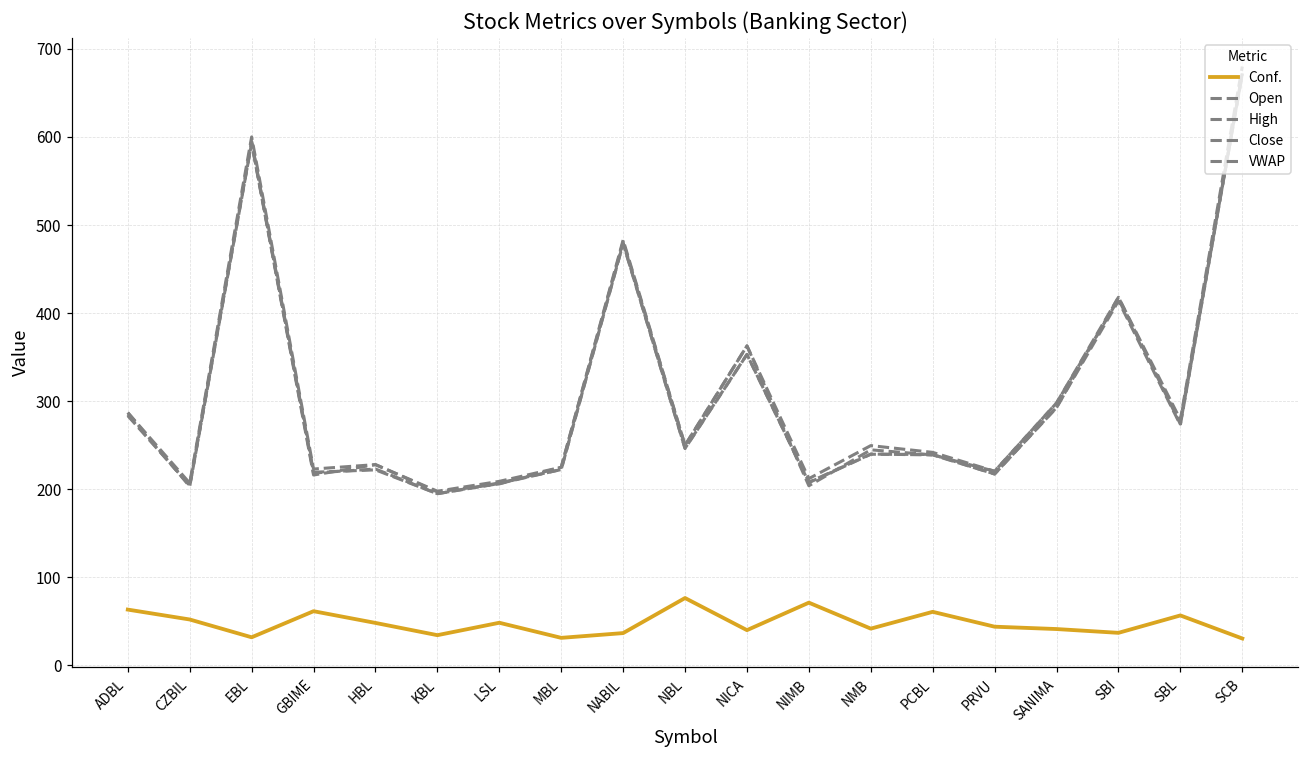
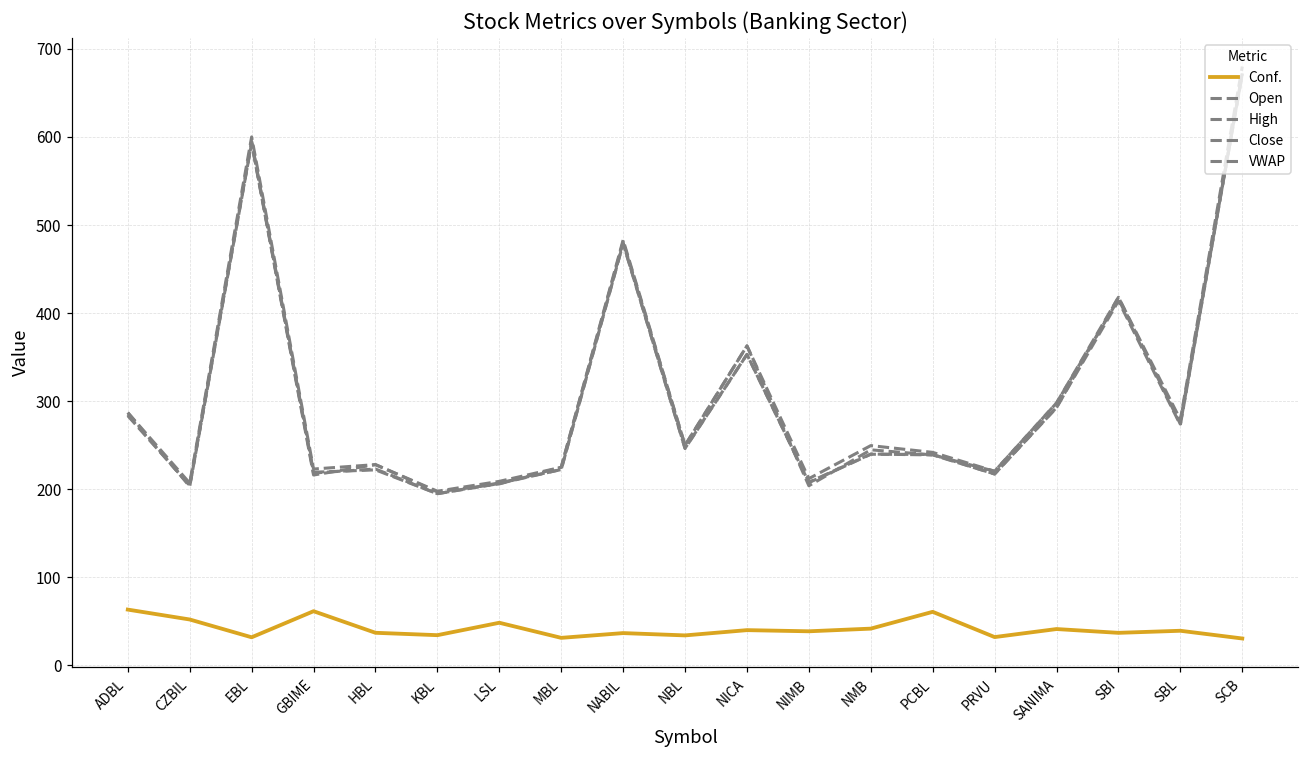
  {
    "Conf.": {
      "ADBL": 60,
      "CZBIL": 50,
      "EBL": 30,
      "GBIME": 60,
-     "HBL": 50,
+     "HBL": 40,
      "KBL": 30,
      "LSL": 50,
      "MBL": 30,
      "NABIL": 40,
-     "NBL": 80,
+     "NBL": 30,
      "NICA": 40,
-     "NIMB": 70,
+     "NIMB": 40,
      "NMB": 40,
      "PCBL": 60,
-     "PRVU": 40,
+     "PRVU": 30,
      "SANIMA": 40,
      "SBI": 40,
-     "SBL": 60,
+     "SBL": 40,
      "SCB": 30
    }
  }
